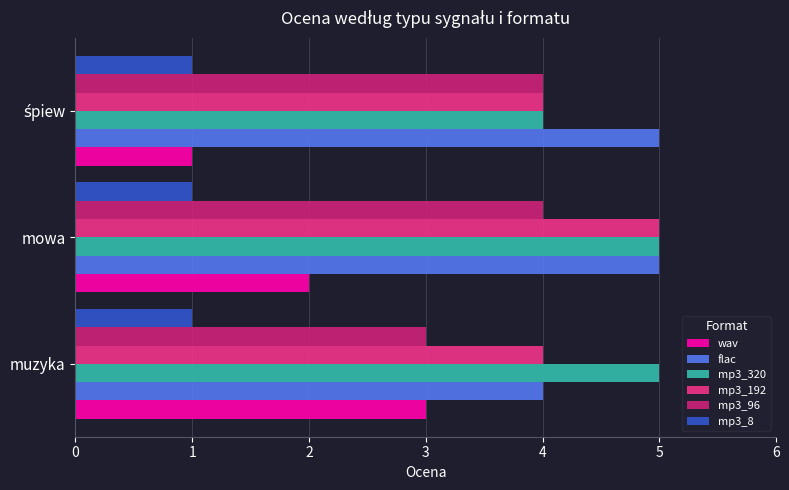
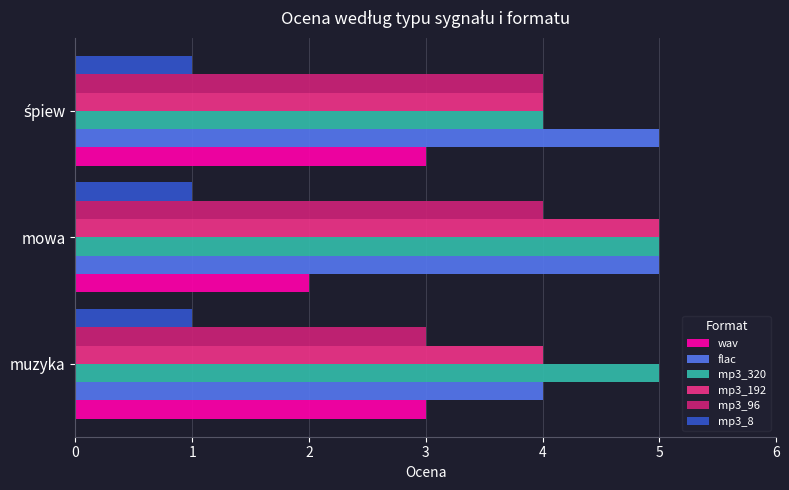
  {
    "wav": {
-     "śpiew": 1,
+     "śpiew": 3,
      "mowa": 2,
      "muzyka": 3
    },
    "mp3_320": {
      "śpiew": 4,
      "mowa": 5,
      "muzyka": 5
    }
  }
